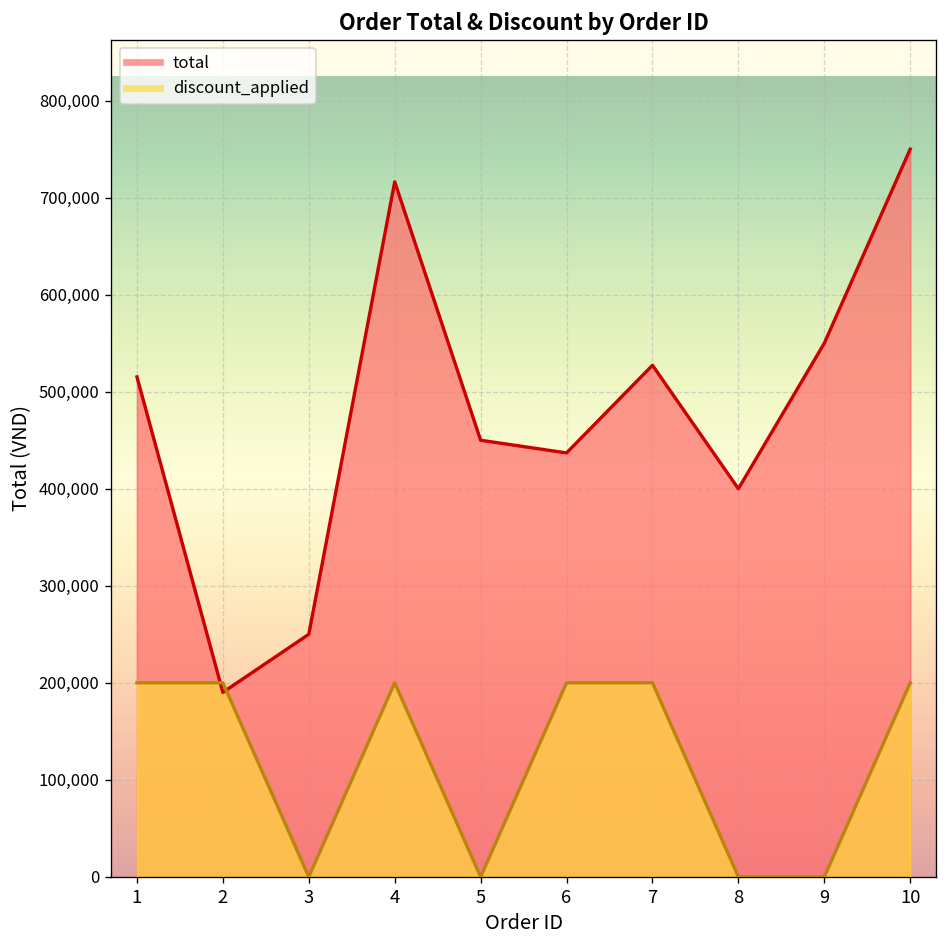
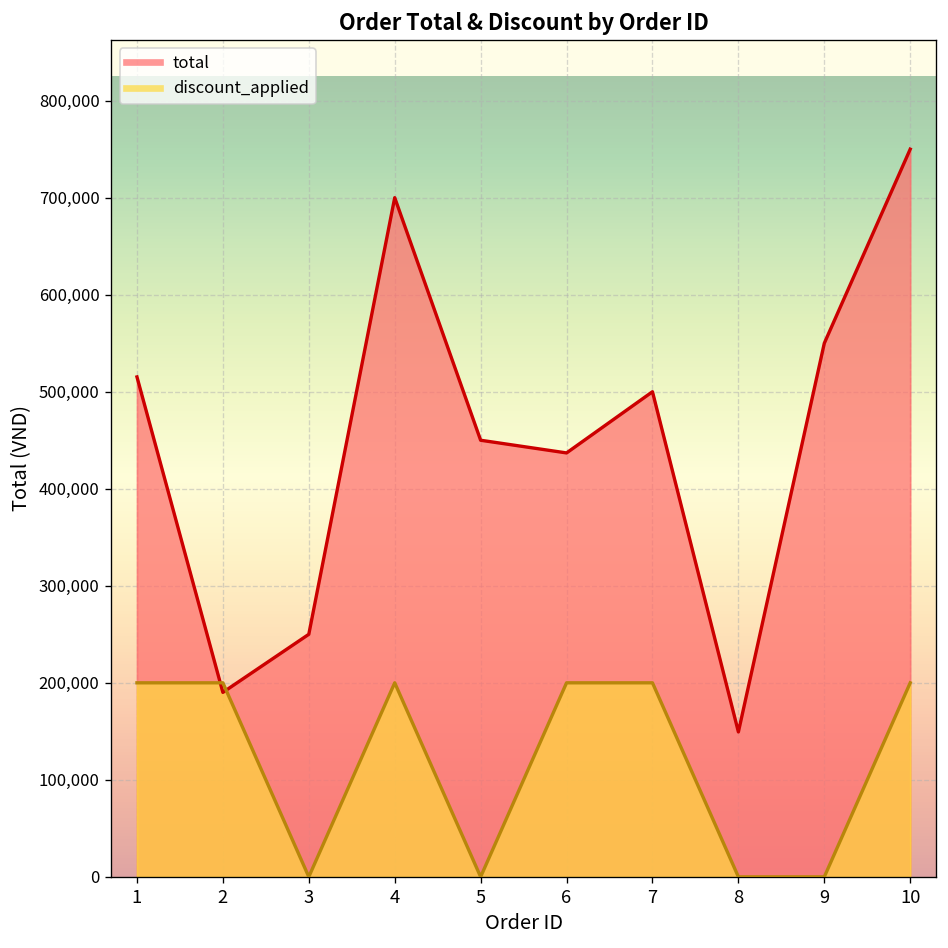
  {
    "total": {
      "1": "520,000",
      "2": "190,000",
      "3": "250,000",
-     "4": "720,000",
+     "4": "700,000",
      "5": "450,000",
      "6": "440,000",
-     "7": "530,000",
-     "8": "400,000",
+     "7": "500,000",
+     "8": "150,000",
      "9": "550,000",
      "10": "750,000"
    },
    "discount_applied": {
      "1": "200,000",
      "2": "200,000",
      "3": "0",
      "4": "200,000",
      "5": "0",
      "6": "200,000",
      "7": "200,000",
      "8": "0",
      "9": "0",
      "10": "200,000"
    }
  }
